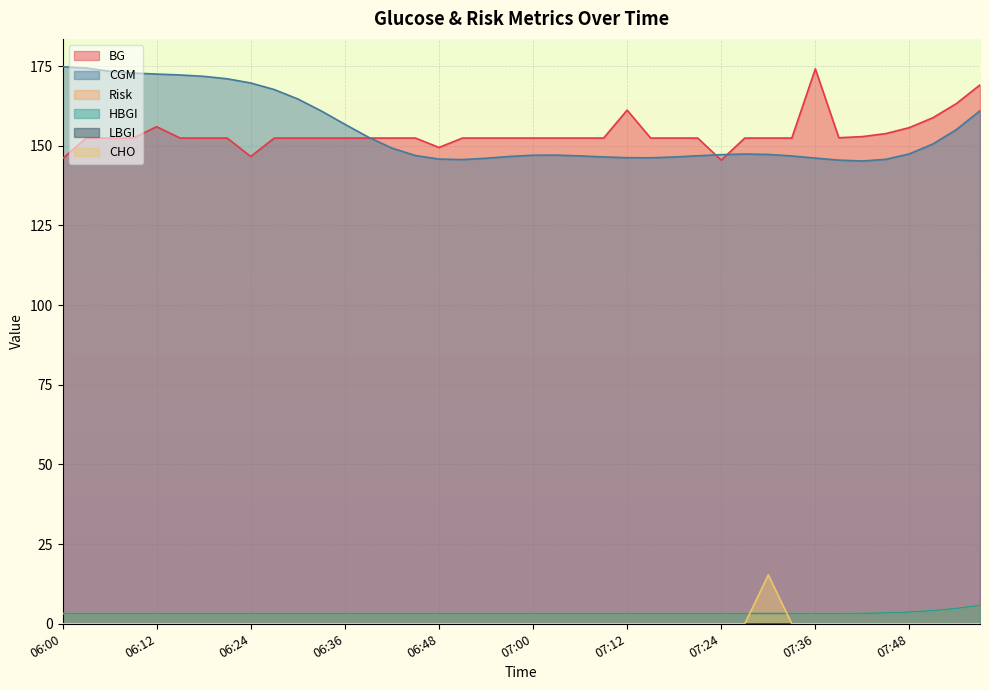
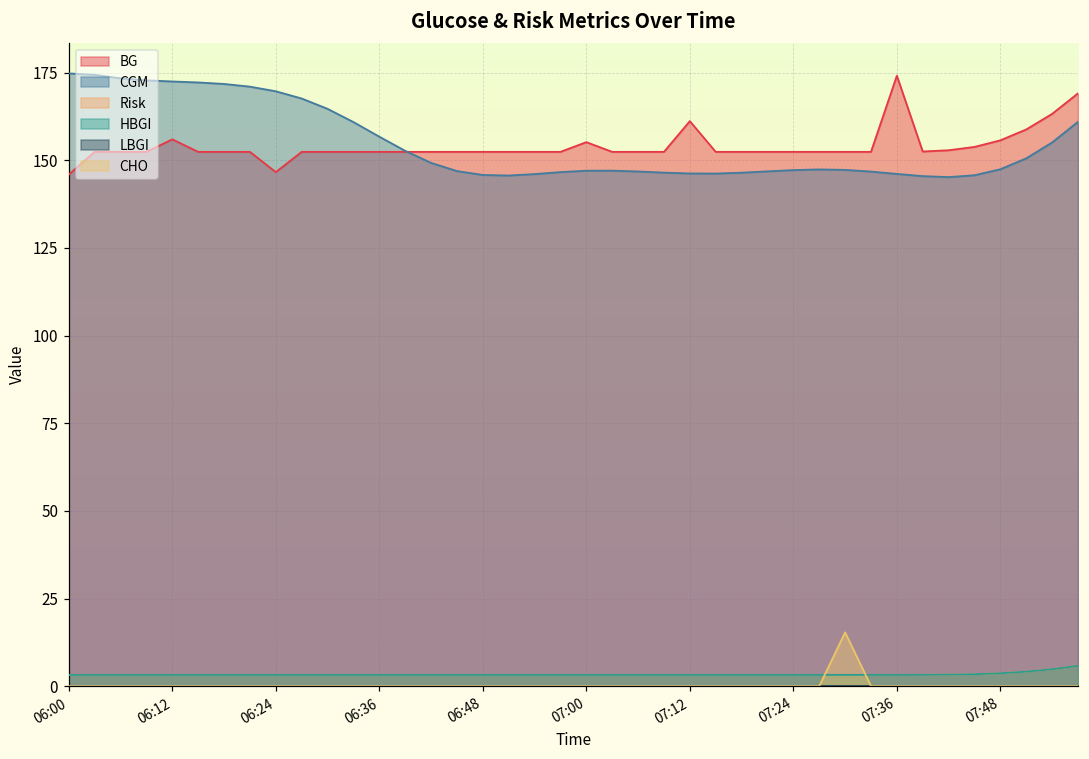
  {
    "BG": {
      "06:00": 146,
      "06:12": 156,
      "06:24": 147,
      "06:36": 152,
-     "06:48": 149,
-     "07:00": 152,
+     "06:48": 152,
+     "07:00": 155,
      "07:12": 161,
-     "07:24": 145,
+     "07:24": 152,
      "07:36": 174,
      "07:48": 156
    }
  }
